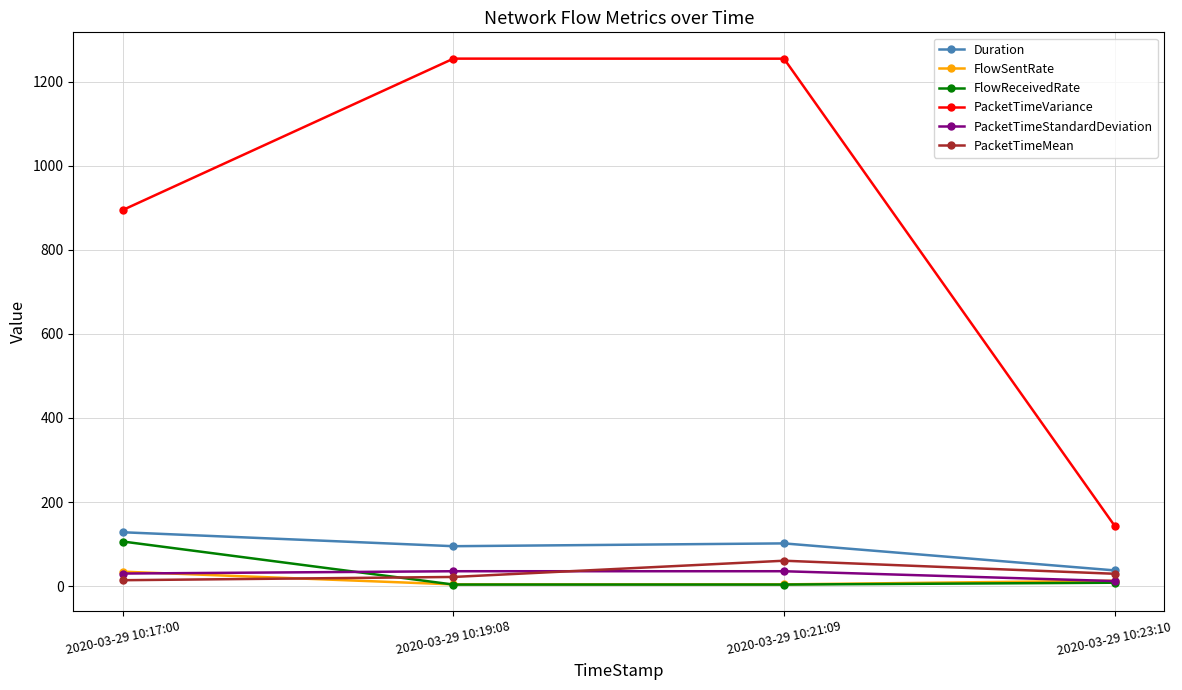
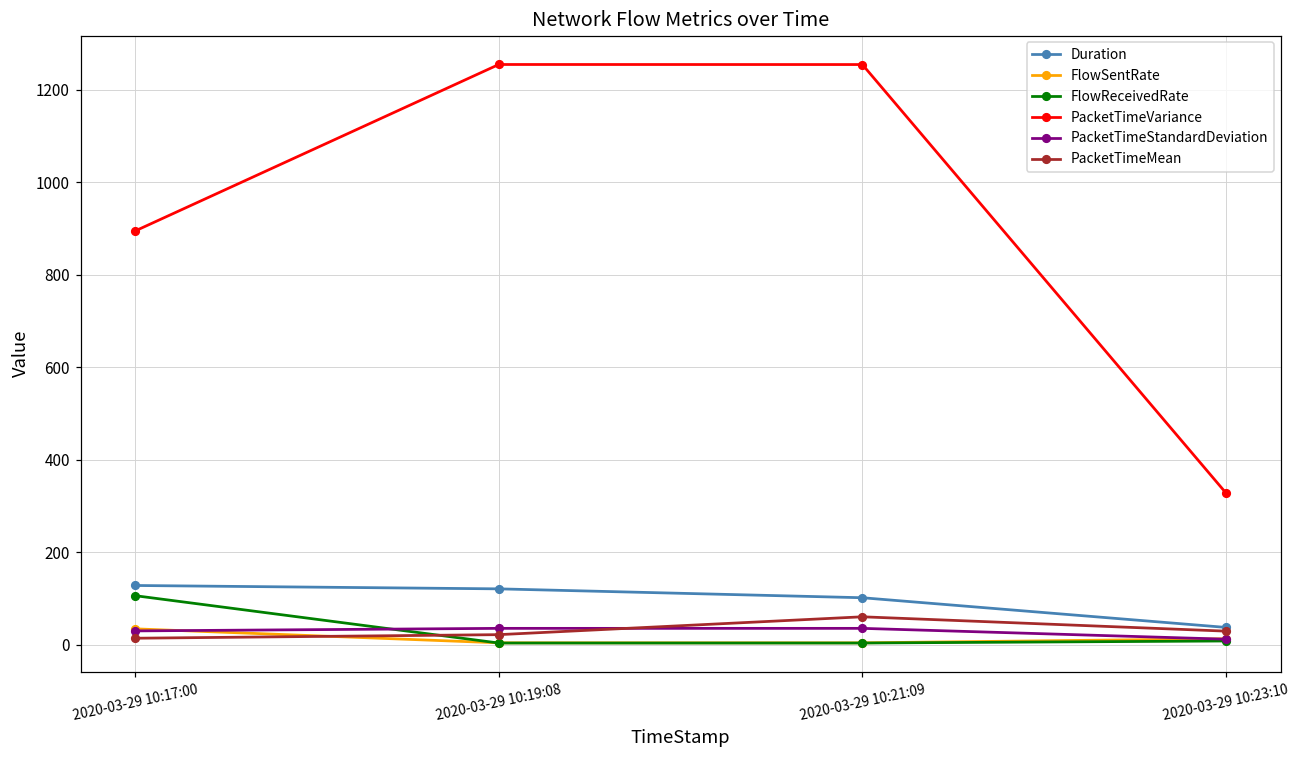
  {
    "Duration": {
      "2020-03-29 10:17:00": 130,
-     "2020-03-29 10:19:08": 90,
+     "2020-03-29 10:19:08": 120,
      "2020-03-29 10:21:09": 100,
      "2020-03-29 10:23:10": 40
    },
    "FlowReceivedRate": {
      "2020-03-29 10:17:00": 110
    },
    "PacketTimeVariance": {
      "2020-03-29 10:17:00": 890,
      "2020-03-29 10:19:08": 1250,
      "2020-03-29 10:21:09": 1250,
-     "2020-03-29 10:23:10": 140
+     "2020-03-29 10:23:10": 330
    },
    "PacketTimeStandardDeviation": {
      "2020-03-29 10:19:08": 40,
      "2020-03-29 10:21:09": 40
    },
    "PacketTimeMean": {
      "2020-03-29 10:17:00": 10,
      "2020-03-29 10:19:08": 20,
      "2020-03-29 10:21:09": 60,
      "2020-03-29 10:23:10": 30
    }
  }
